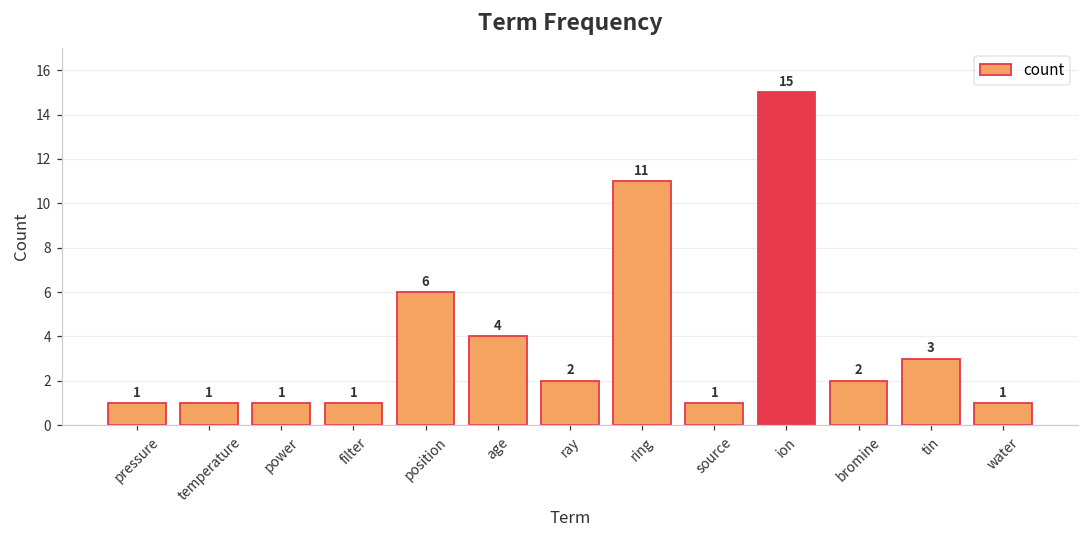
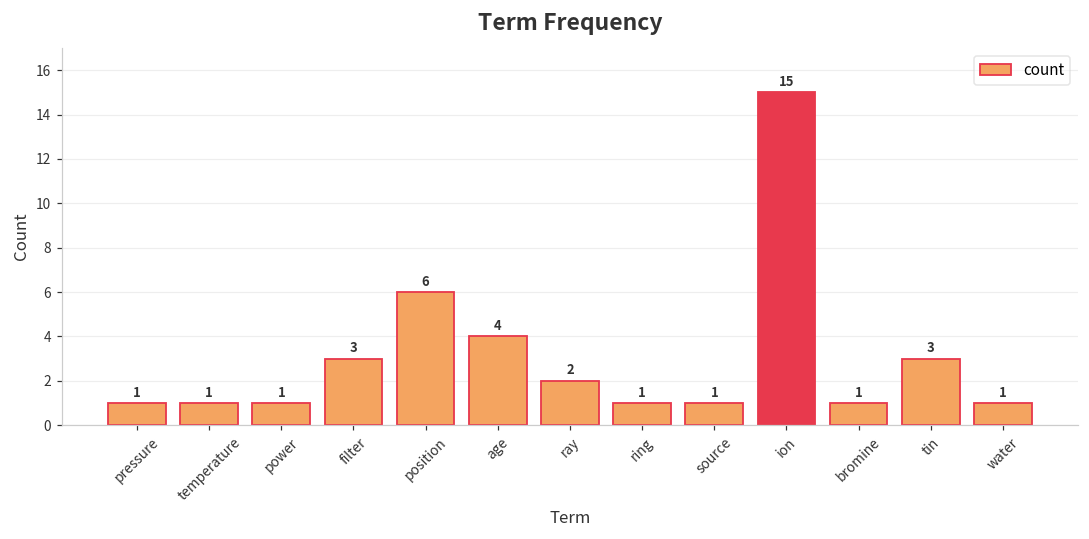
  {
    "pressure": 1,
    "temperature": 1,
    "power": 1,
-   "filter": 1,
+   "filter": 3,
    "position": 6,
    "age": 4,
    "ray": 2,
-   "ring": 11,
+   "ring": 1,
    "source": 1,
    "ion": 15,
-   "bromine": 2,
+   "bromine": 1,
    "tin": 3,
    "water": 1
  }
